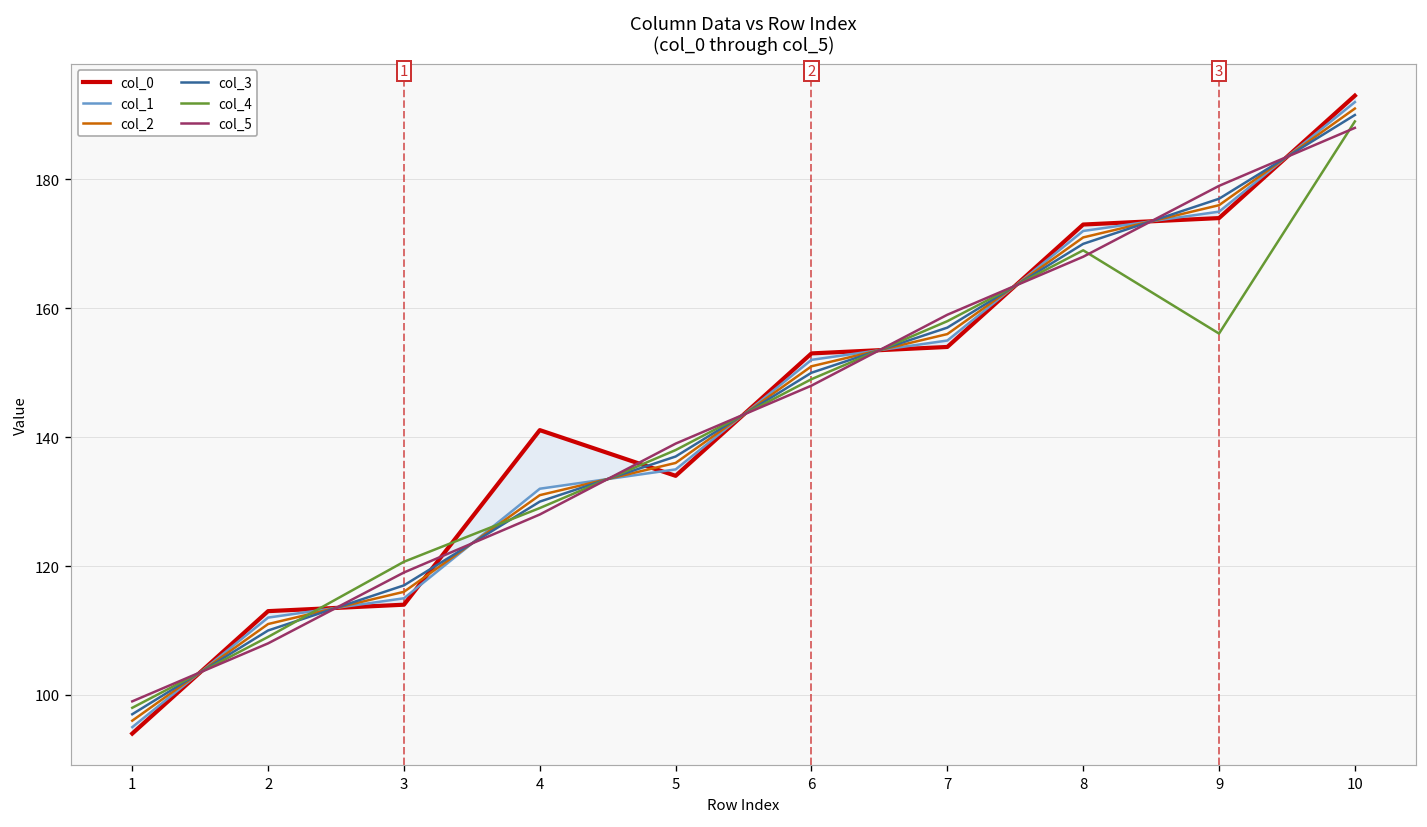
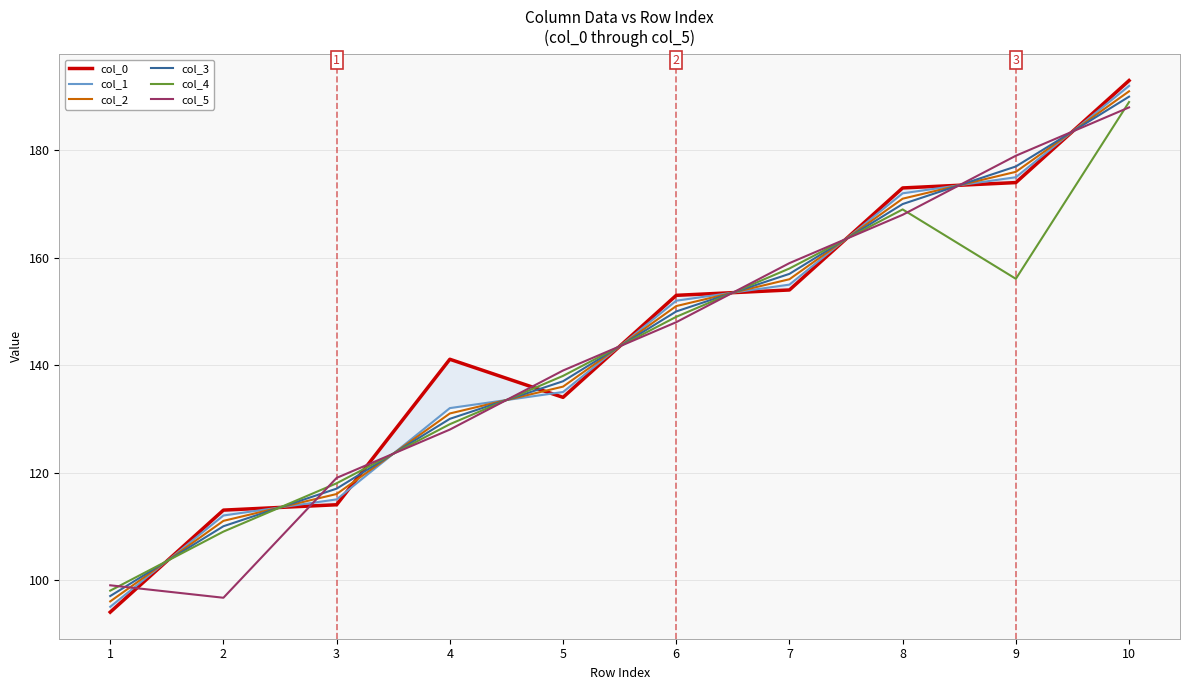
  {
    "col_0": {
      "1": 94,
      "3": 114,
      "5": 134,
      "7": 154,
      "9": 174
    },
    "col_1": {
      "2": 112,
      "4": 132,
      "6": 152,
      "8": 172,
      "10": 192
    },
    "col_2": {
      "1": 96,
      "2": 111,
      "3": 116,
      "4": 131,
      "5": 136,
      "6": 151,
      "7": 156,
      "8": 171,
      "9": 176,
      "10": 191
    },
    "col_3": {
      "1": 97,
      "2": 110,
      "3": 117,
      "4": 130,
      "5": 137,
      "6": 150,
      "7": 157,
      "8": 170,
      "9": 177,
      "10": 190
    },
    "col_4": {
      "1": 98,
      "2": 109,
-     "3": 121,
+     "3": 118,
      "4": 129,
      "5": 138,
      "6": 149,
      "7": 158,
      "8": 169,
      "9": 156,
      "10": 189
    },
    "col_5": {
      "1": 99,
-     "2": 108,
+     "2": 97,
      "3": 119,
      "4": 128,
      "5": 139,
      "6": 148,
      "7": 159,
      "8": 168,
      "9": 179,
      "10": 188
    }
  }
